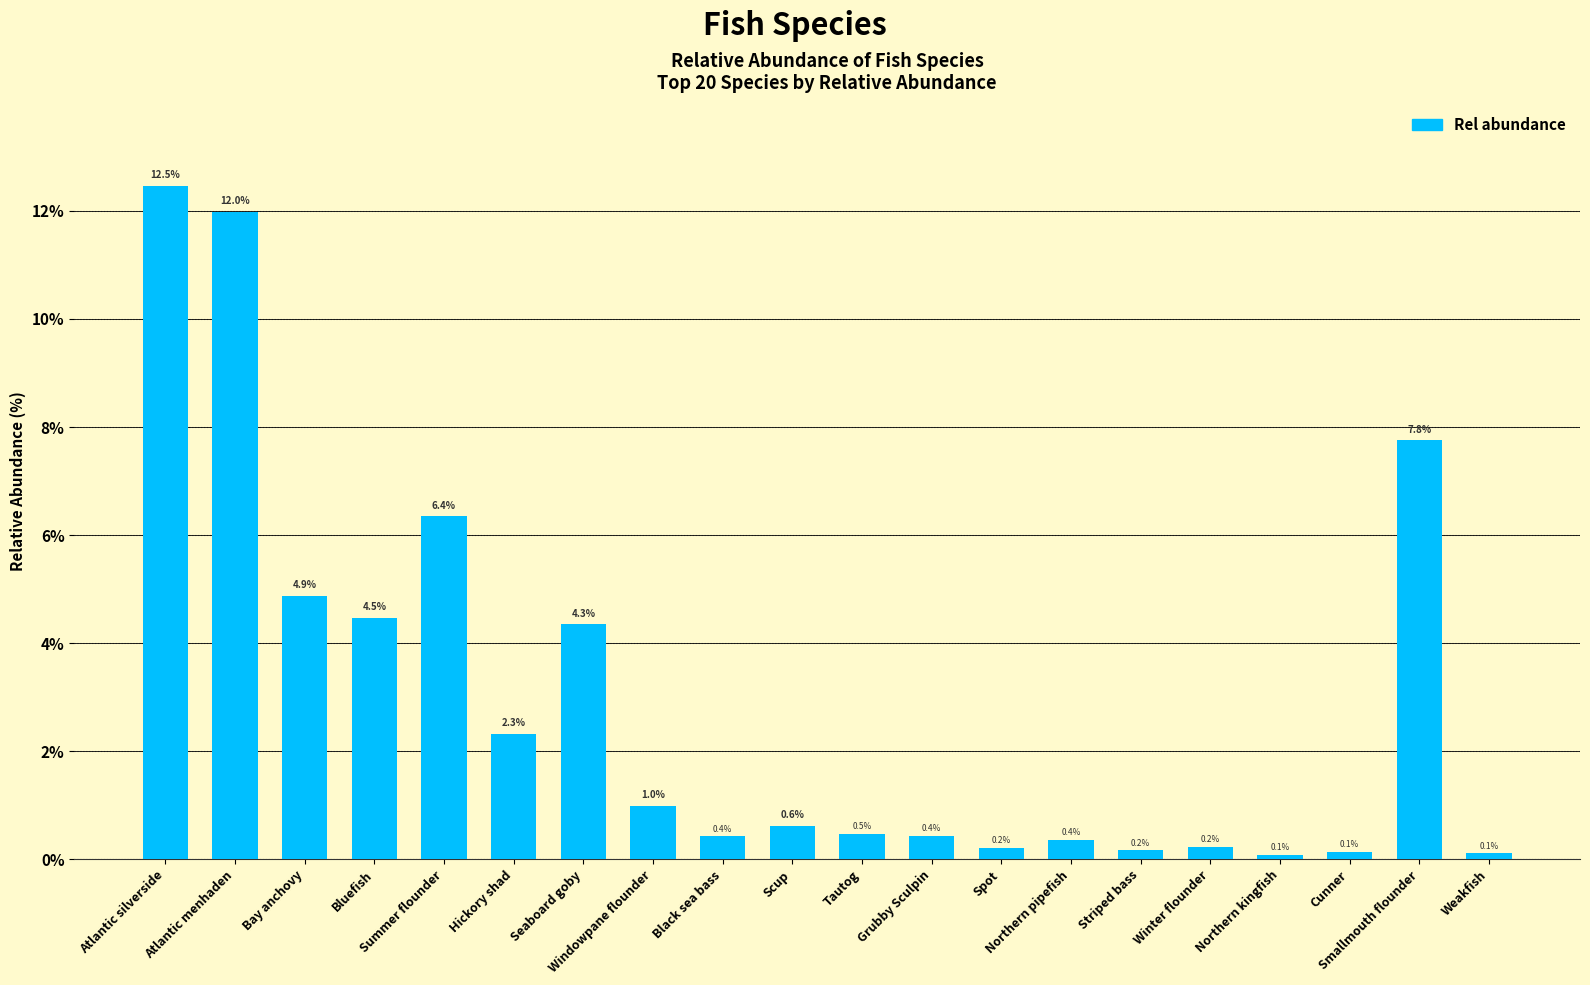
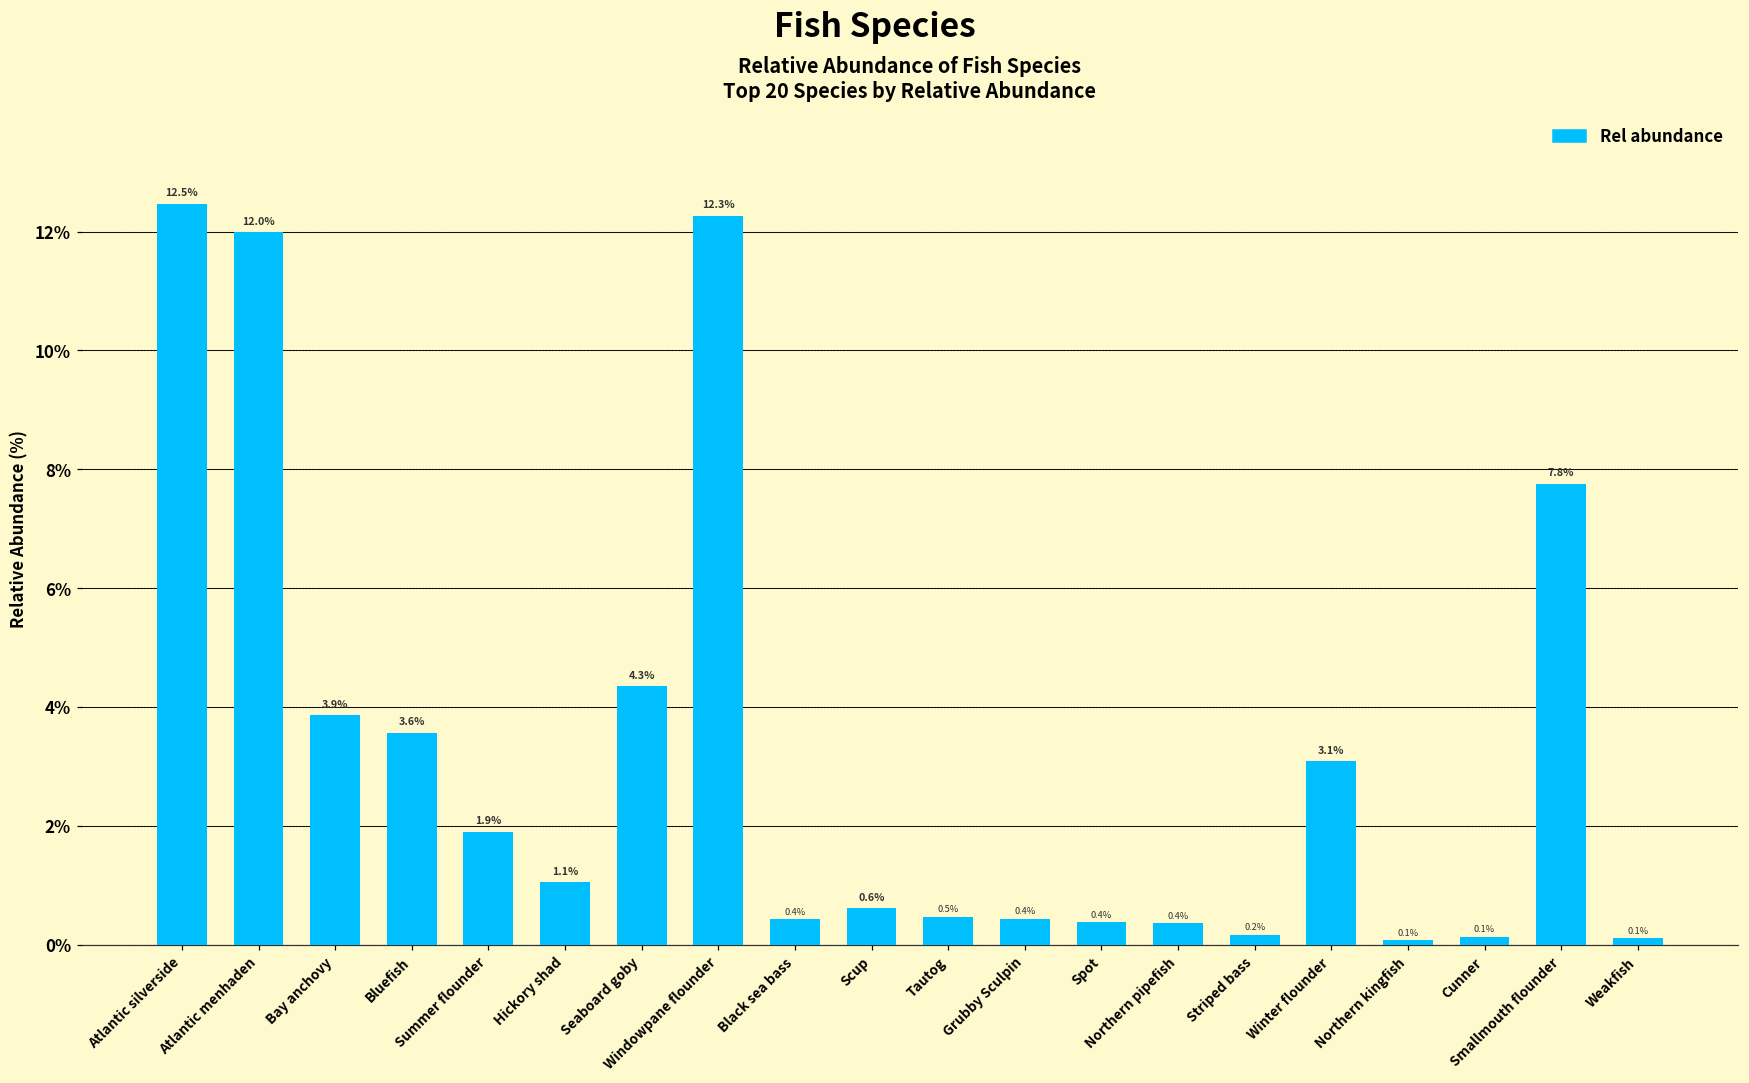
  {
    "Atlantic silverside": "12.5%",
    "Atlantic menhaden": "12.0%",
-   "Bay anchovy": "4.9%",
-   "Bluefish": "4.5%",
-   "Summer flounder": "6.4%",
-   "Hickory shad": "2.3%",
+   "Bay anchovy": "3.9%",
+   "Bluefish": "3.6%",
+   "Summer flounder": "1.9%",
+   "Hickory shad": "1.1%",
    "Seaboard goby": "4.3%",
-   "Windowpane flounder": "1.0%",
+   "Windowpane flounder": "12.3%",
    "Black sea bass": "0.4%",
    "Scup": "0.6%",
    "Tautog": "0.5%",
    "Grubby Sculpin": "0.4%",
-   "Spot": "0.2%",
+   "Spot": "0.4%",
    "Northern pipefish": "0.4%",
    "Striped bass": "0.2%",
-   "Winter flounder": "0.2%",
+   "Winter flounder": "3.1%",
    "Northern kingfish": "0.1%",
    "Cunner": "0.1%",
    "Smallmouth flounder": "7.8%",
    "Weakfish": "0.1%"
  }
